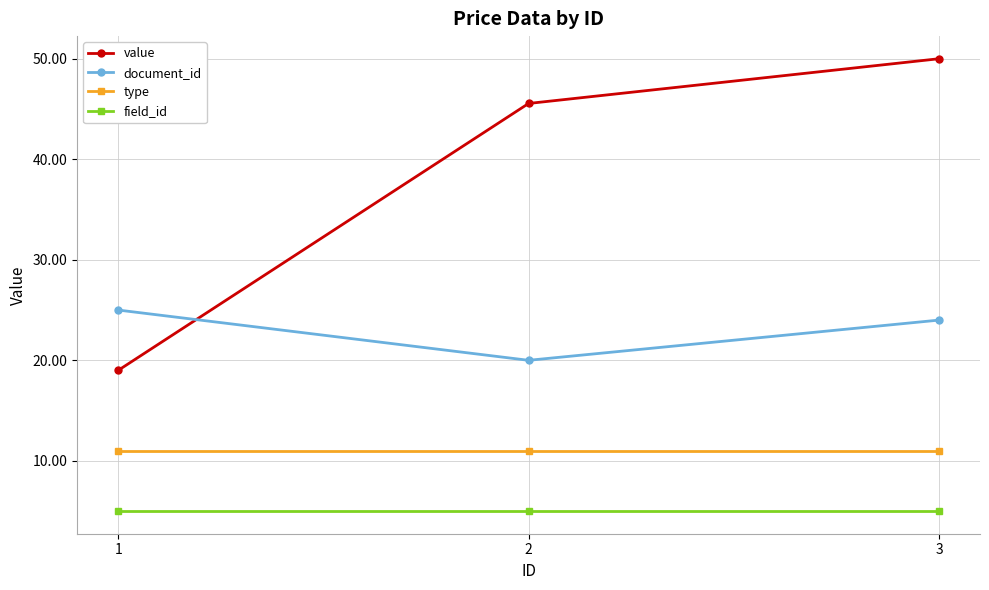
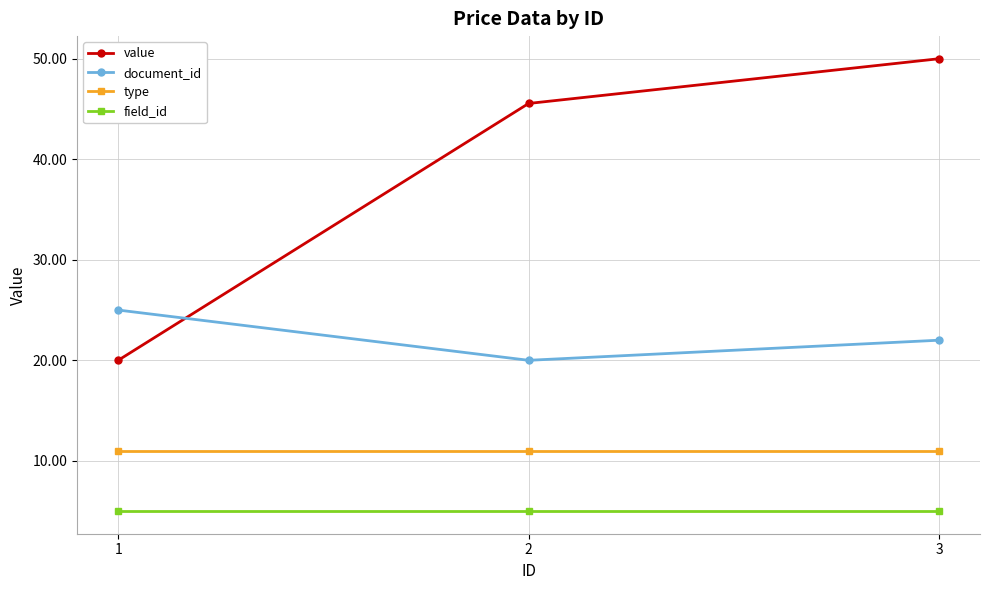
  {
    "value": {
-     "1": 19,
+     "1": 20,
      "2": 45.6,
      "3": 50
    },
    "document_id": {
      "1": 25,
      "2": 20,
-     "3": 24
+     "3": 22
    },
    "type": {
      "1": 11,
      "2": 11,
      "3": 11
    },
    "field_id": {
      "1": 5,
      "2": 5,
      "3": 5
    }
  }
